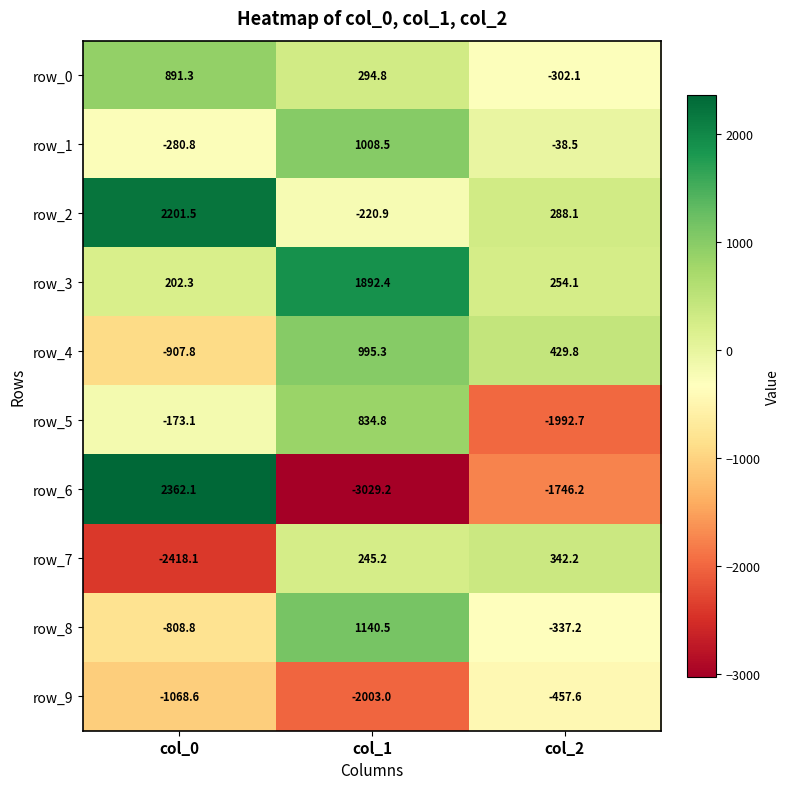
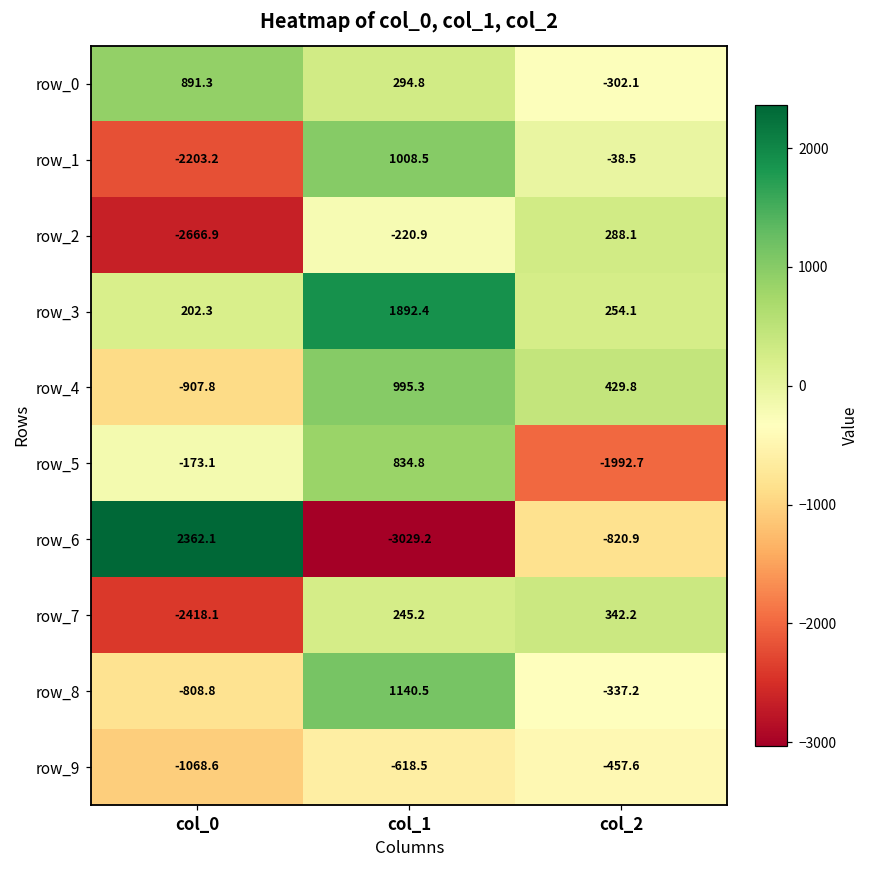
  {
    "row_0": {
      "col_0": 891.3,
      "col_1": 294.8,
      "col_2": -302.1
    },
    "row_1": {
-     "col_0": -280.8,
+     "col_0": -2203.2,
      "col_1": 1008.5,
      "col_2": -38.5
    },
    "row_2": {
-     "col_0": 2201.5,
+     "col_0": -2666.9,
      "col_1": -220.9,
      "col_2": 288.1
    },
    "row_3": {
      "col_0": 202.3,
      "col_1": 1892.4,
      "col_2": 254.1
    },
    "row_4": {
      "col_0": -907.8,
      "col_1": 995.3,
      "col_2": 429.8
    },
    "row_5": {
      "col_0": -173.1,
      "col_1": 834.8,
      "col_2": -1992.7
    },
    "row_6": {
      "col_0": 2362.1,
      "col_1": -3029.2,
-     "col_2": -1746.2
+     "col_2": -820.9
    },
    "row_7": {
      "col_0": -2418.1,
      "col_1": 245.2,
      "col_2": 342.2
    },
    "row_8": {
      "col_0": -808.8,
      "col_1": 1140.5,
      "col_2": -337.2
    },
    "row_9": {
      "col_0": -1068.6,
-     "col_1": -2003.0,
+     "col_1": -618.5,
      "col_2": -457.6
    }
  }
